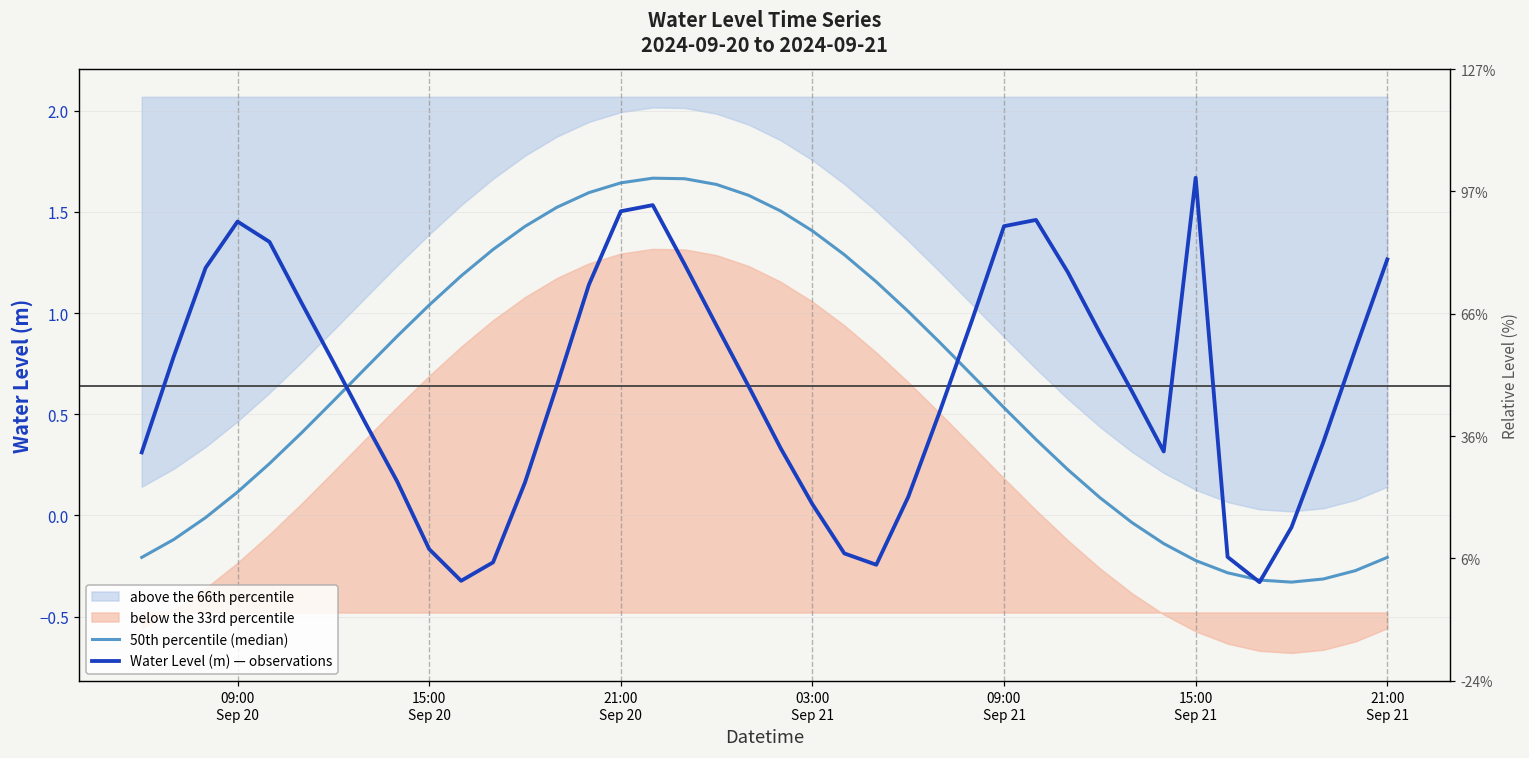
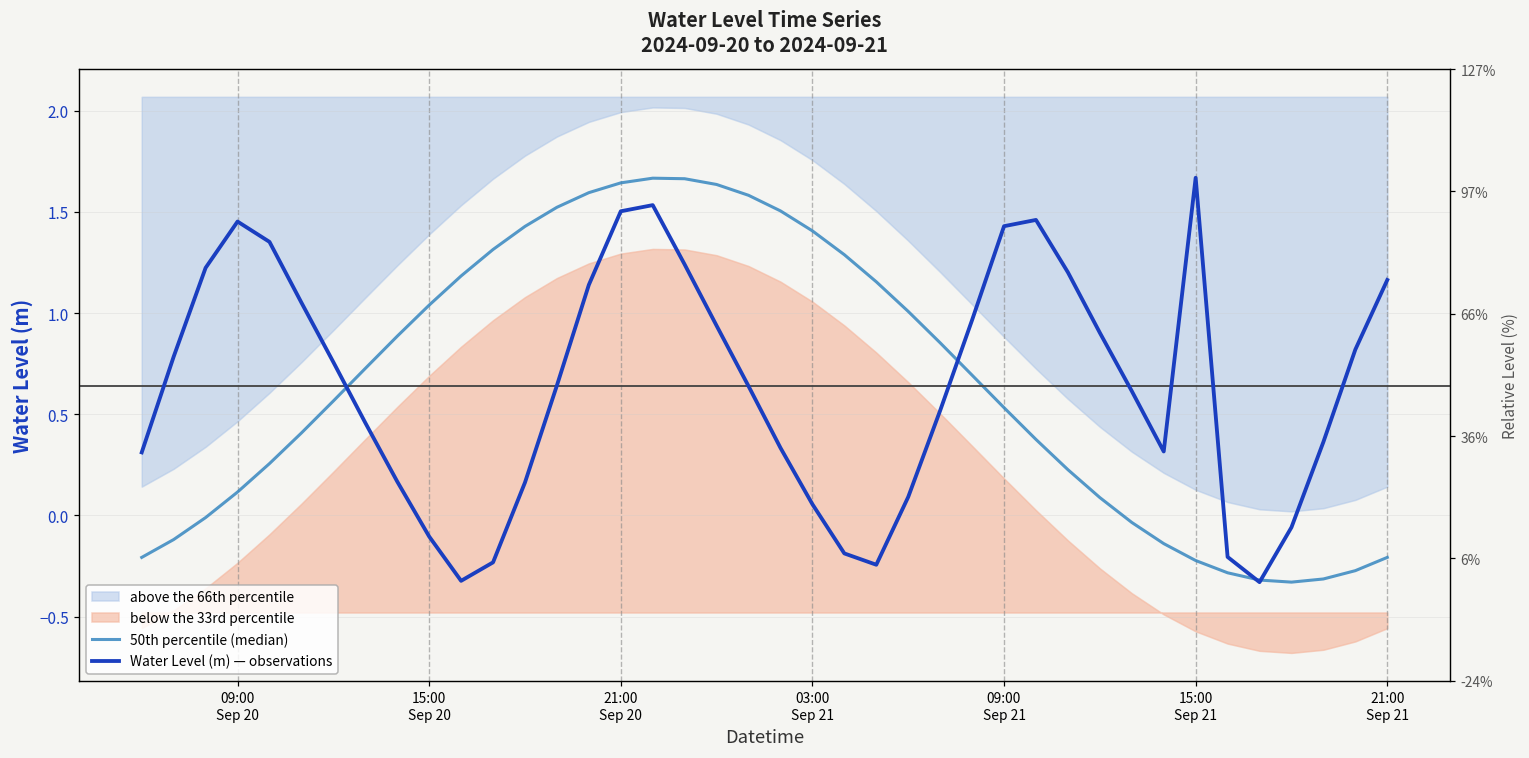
  {
    "50th percentile (median)": {
      "09:00 Sep 20": 0.12,
      "15:00 Sep 20": 1.04,
      "21:00 Sep 20": 1.64,
      "03:00 Sep 21": 1.41,
      "09:00 Sep 21": 0.53,
      "15:00 Sep 21": -0.22,
      "21:00 Sep 21": -0.21
    },
    "Water Level (m) — observations": {
      "09:00 Sep 20": 1.45,
-     "15:00 Sep 20": -0.17,
+     "15:00 Sep 20": -0.10,
      "21:00 Sep 20": 1.50,
      "03:00 Sep 21": 0.06,
      "09:00 Sep 21": 1.43,
      "15:00 Sep 21": 1.67,
-     "21:00 Sep 21": 1.27
+     "21:00 Sep 21": 1.16
    }
  }
